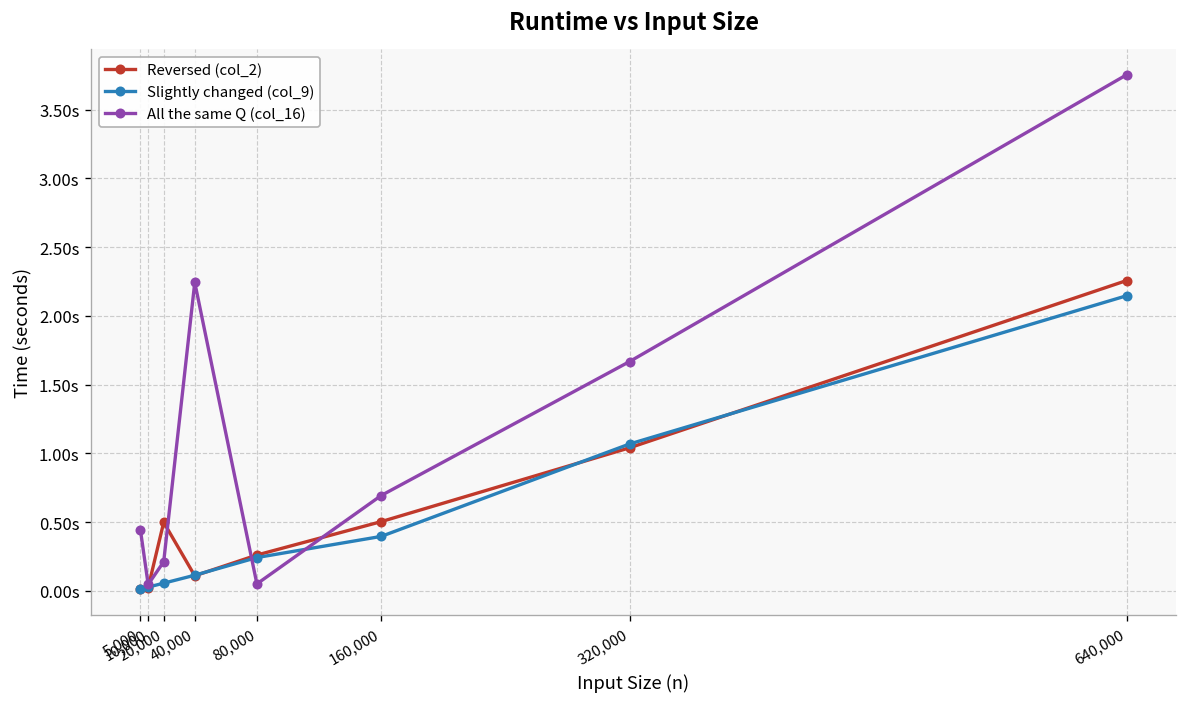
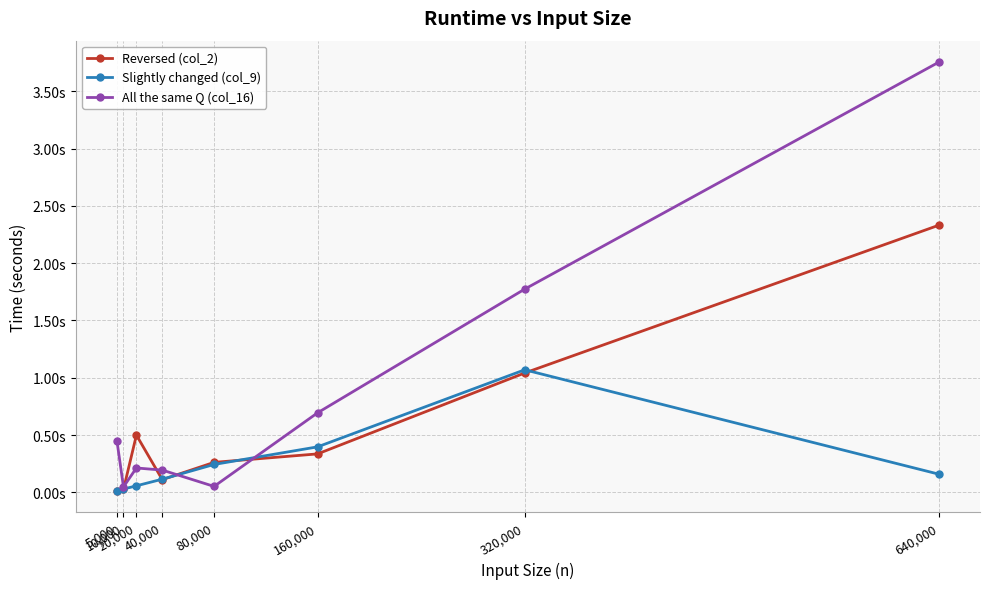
  {
    "Reversed (col_2)": {
      "20,000": "0.50s",
-     "160,000": "0.50s",
+     "160,000": "0.34s",
      "320,000": "1.04s",
-     "640,000": "2.26s"
+     "640,000": "2.33s"
    },
    "Slightly changed (col_9)": {
      "20,000": "0.06s",
      "160,000": "0.40s",
      "320,000": "1.07s",
-     "640,000": "2.15s"
+     "640,000": "0.16s"
    },
    "All the same Q (col_16)": {
      "5,000": "0.45s",
      "20,000": "0.21s",
-     "40,000": "2.24s",
+     "40,000": "0.19s",
      "80,000": "0.05s",
      "160,000": "0.69s",
-     "320,000": "1.67s",
+     "320,000": "1.77s",
      "640,000": "3.75s"
    }
  }
